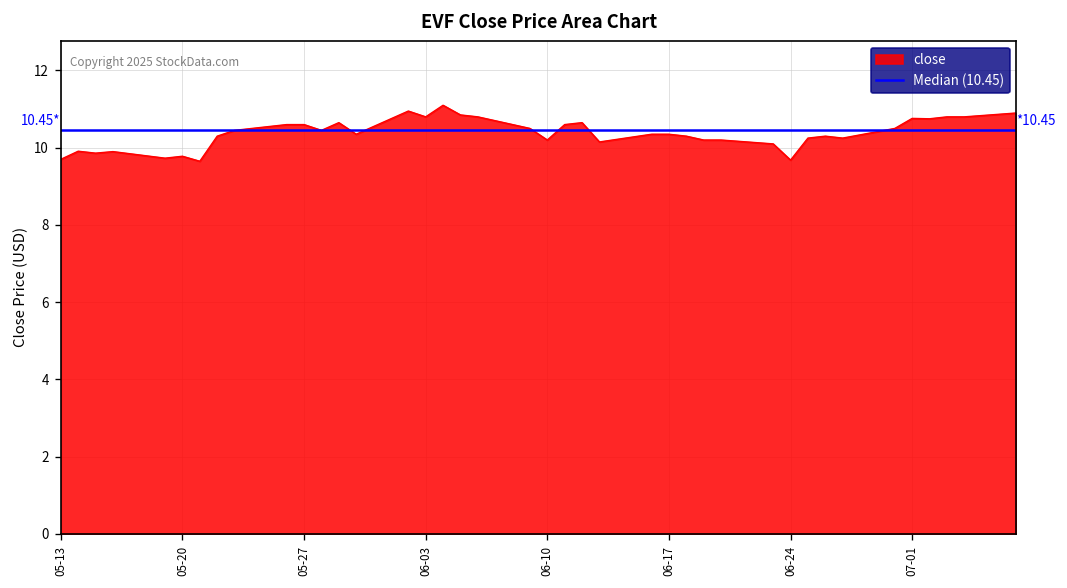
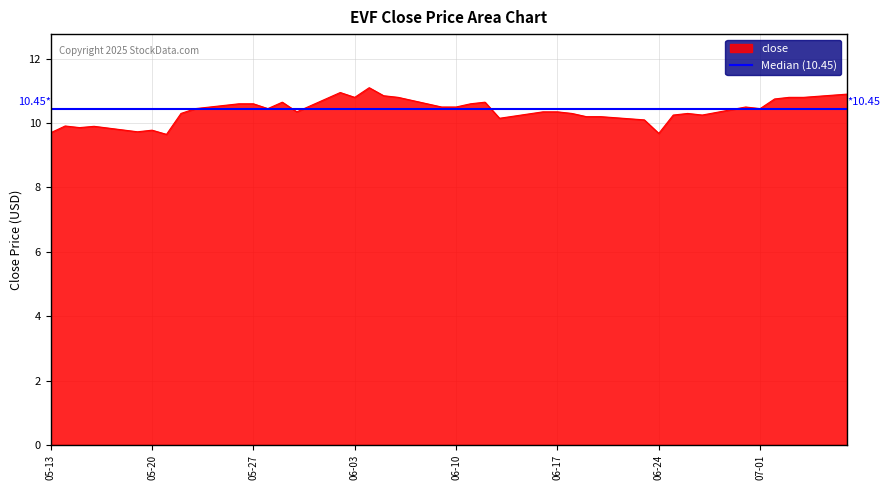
  {
    "05-13": 9.7,
    "05-20": 9.8,
    "05-27": 10.6,
    "06-03": 10.8,
-   "06-10": 10.2,
+   "06-10": 10.5,
    "06-17": 10.4,
    "06-24": 9.7,
-   "07-01": 10.8
+   "07-01": 10.5
  }
